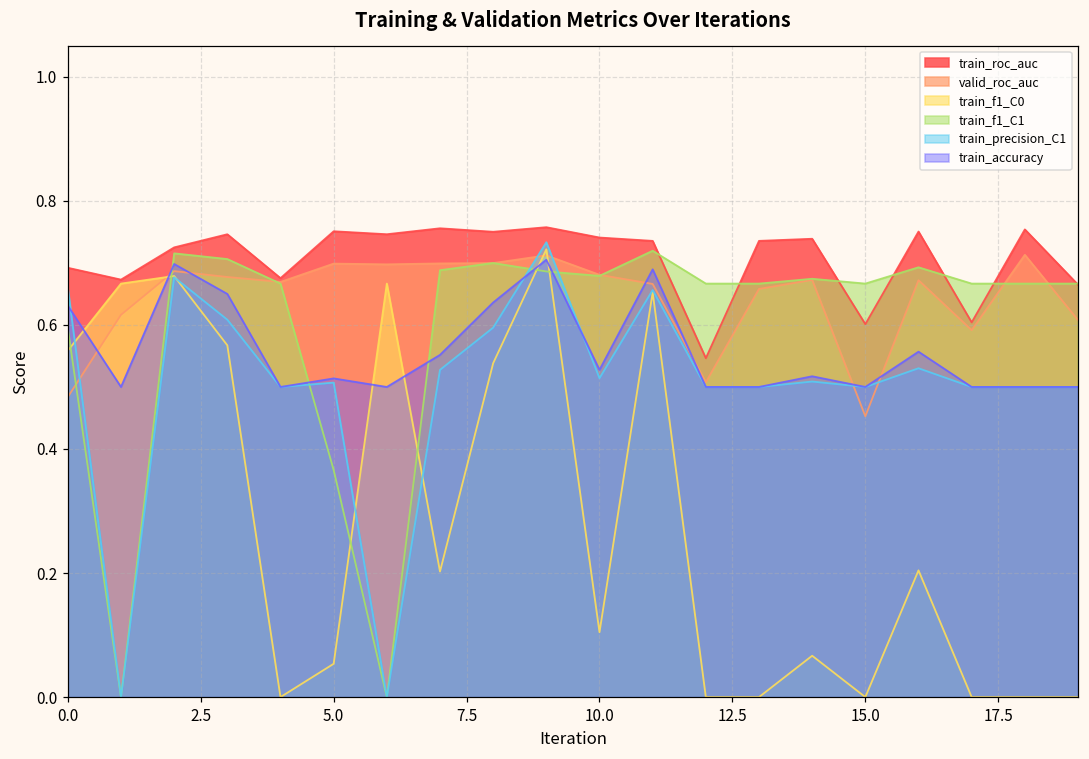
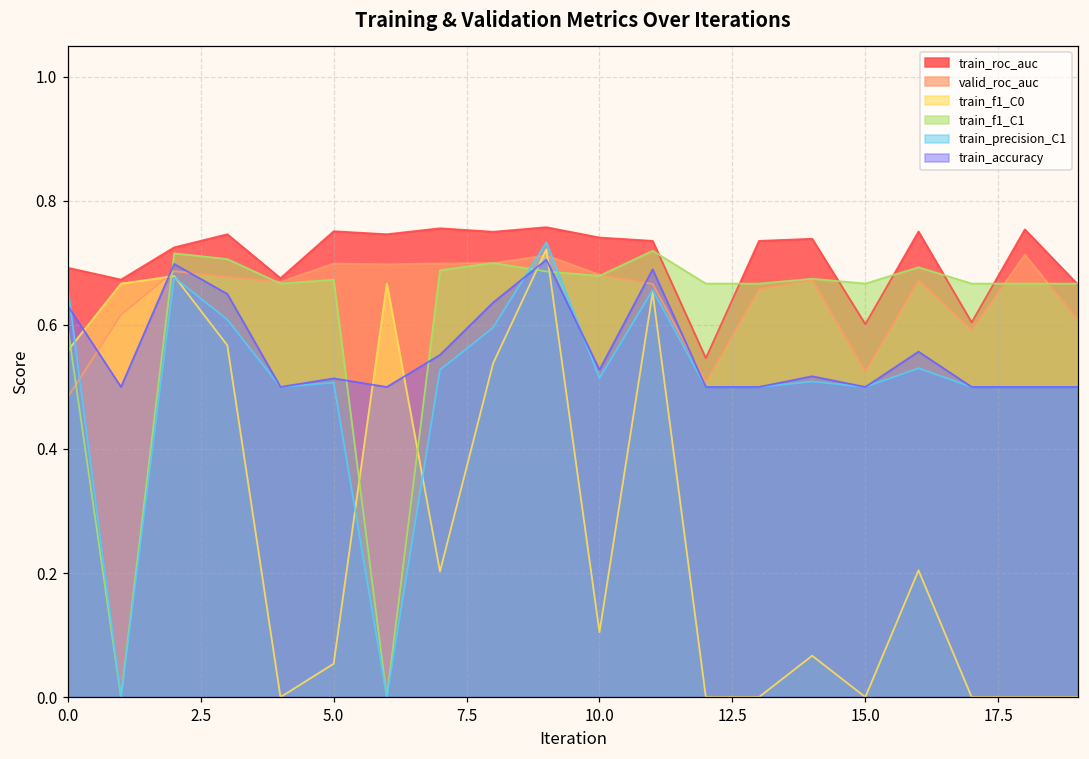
  {
    "train_roc_auc": {
      "0.0": 0.69,
      "5.0": 0.75,
      "10.0": 0.74,
      "15.0": 0.60
    },
    "valid_roc_auc": {
      "0.0": 0.48,
      "5.0": 0.70,
-     "15.0": 0.45
+     "15.0": 0.52
    },
    "train_f1_C0": {
      "0.0": 0.56,
      "5.0": 0.05,
      "10.0": 0.10,
      "15.0": 0.00
    },
    "train_f1_C1": {
      "0.0": 0.59,
-     "5.0": 0.37,
+     "5.0": 0.67,
      "15.0": 0.67
    },
    "train_precision_C1": {
      "0.0": 0.66,
      "5.0": 0.51,
      "10.0": 0.51
    },
    "train_accuracy": {
      "0.0": 0.63,
      "5.0": 0.51,
      "10.0": 0.53
    }
  }
